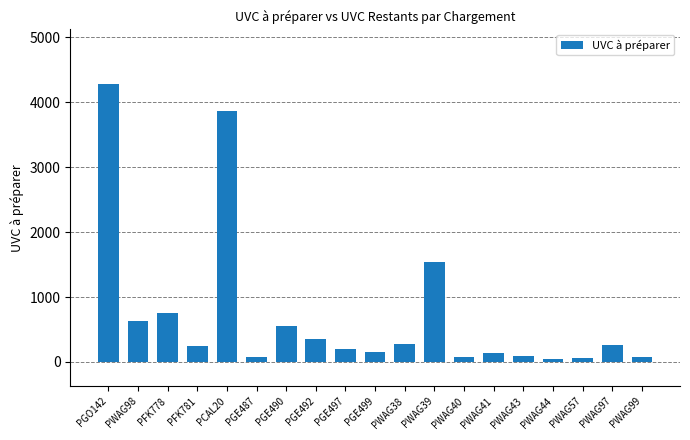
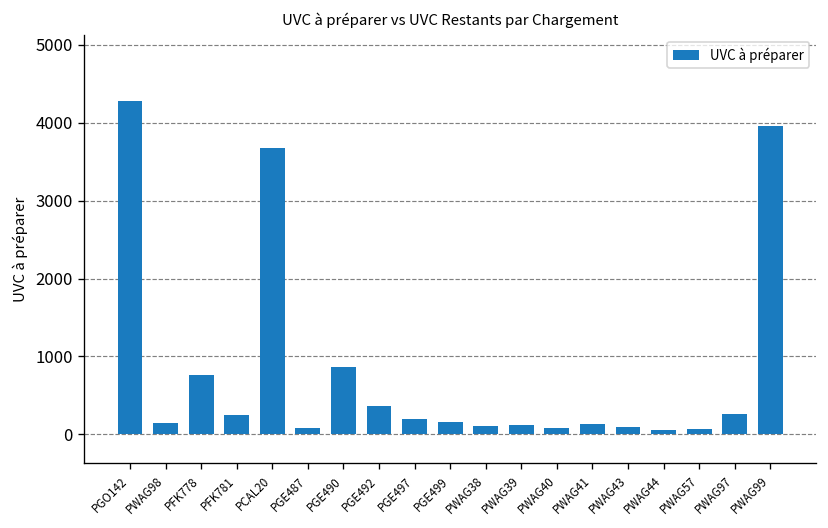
  {
    "PGO142": 4300,
-   "PWAG98": 600,
+   "PWAG98": 100,
    "PFK778": 800,
    "PFK781": 200,
-   "PCAL20": 3900,
+   "PCAL20": 3700,
    "PGE487": 100,
-   "PGE490": 600,
+   "PGE490": 900,
    "PGE492": 400,
    "PGE497": 200,
    "PGE499": 200,
-   "PWAG38": 300,
-   "PWAG39": 1500,
+   "PWAG38": 100,
+   "PWAG39": 100,
    "PWAG40": 100,
    "PWAG41": 100,
    "PWAG43": 100,
    "PWAG44": 0,
    "PWAG57": 100,
    "PWAG97": 300,
-   "PWAG99": 100
+   "PWAG99": 4000
  }
